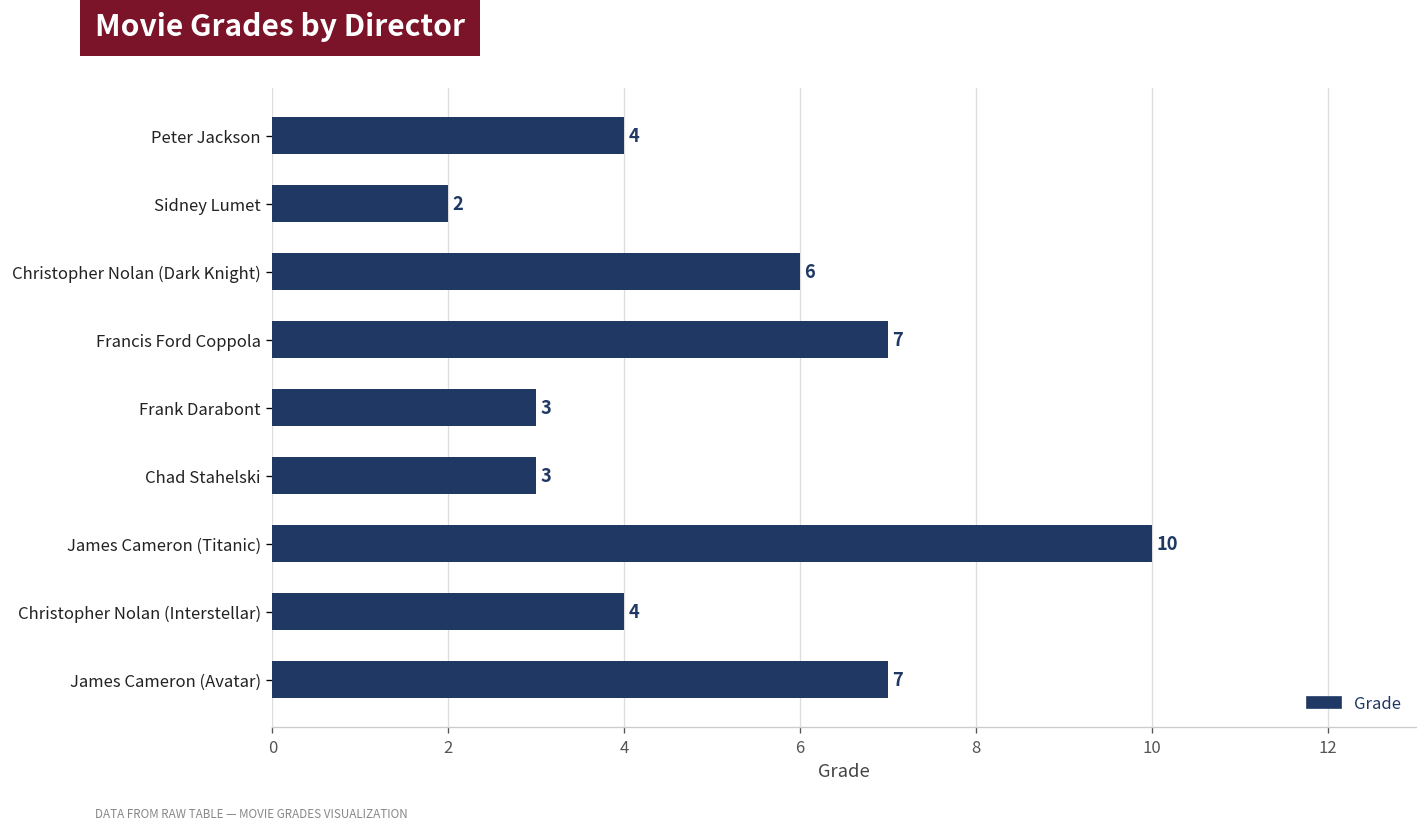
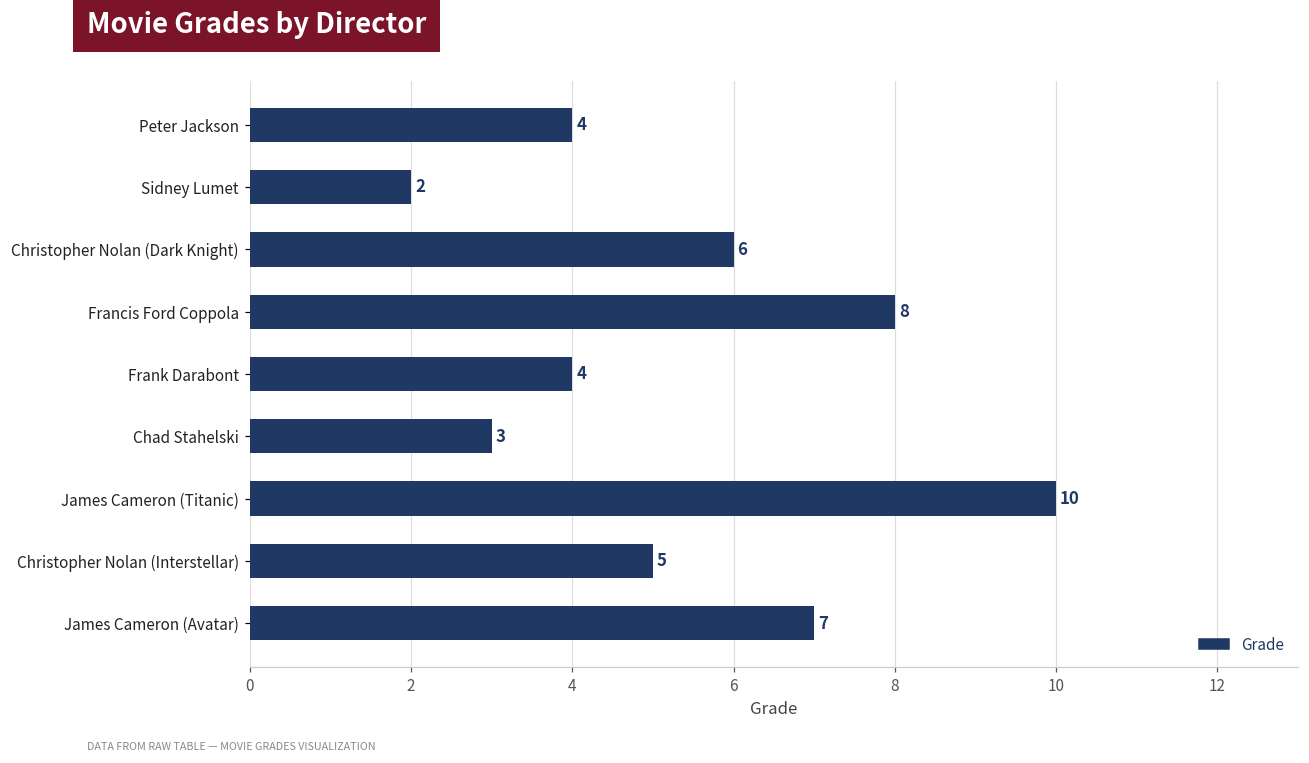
  {
    "Peter Jackson": 4,
    "Sidney Lumet": 2,
    "Christopher Nolan (Dark Knight)": 6,
-   "Francis Ford Coppola": 7,
-   "Frank Darabont": 3,
+   "Francis Ford Coppola": 8,
+   "Frank Darabont": 4,
    "Chad Stahelski": 3,
    "James Cameron (Titanic)": 10,
-   "Christopher Nolan (Interstellar)": 4,
+   "Christopher Nolan (Interstellar)": 5,
    "James Cameron (Avatar)": 7
  }
